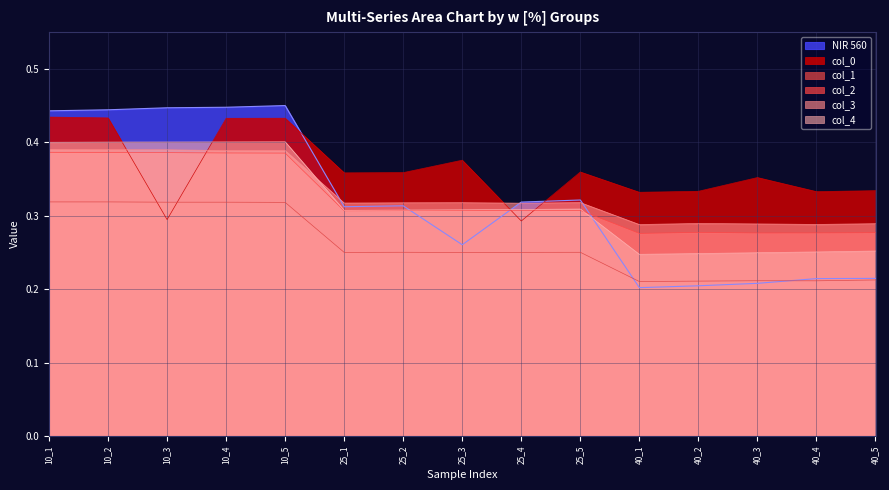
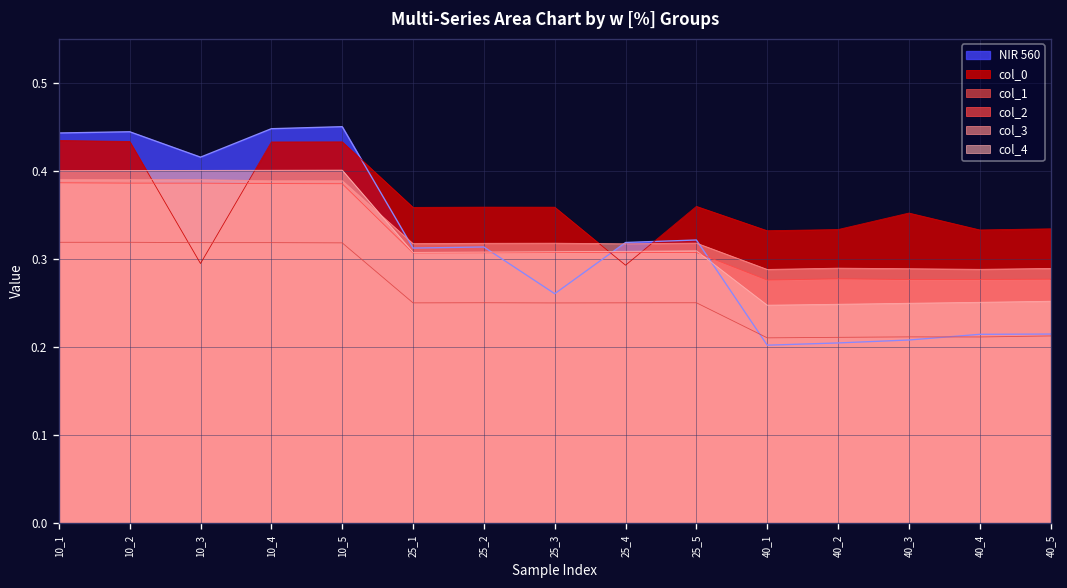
  {
    "NIR 560": {
      "10_1": 0.44,
      "10_2": 0.44,
-     "10_3": 0.45,
+     "10_3": 0.42,
      "10_4": 0.45,
      "10_5": 0.45,
      "25_1": 0.31,
      "25_2": 0.31,
      "25_3": 0.26,
      "25_5": 0.32,
      "40_1": 0.20,
      "40_2": 0.20,
      "40_3": 0.21
    },
    "col_0": {
      "10_1": 0.43,
      "10_2": 0.43,
      "10_3": 0.29,
      "10_4": 0.43,
      "10_5": 0.43,
      "25_1": 0.36,
      "25_2": 0.36,
-     "25_3": 0.38,
+     "25_3": 0.36,
      "25_4": 0.29,
      "25_5": 0.36,
      "40_1": 0.33,
      "40_2": 0.33,
      "40_3": 0.35,
      "40_4": 0.33,
      "40_5": 0.33
    }
  }
